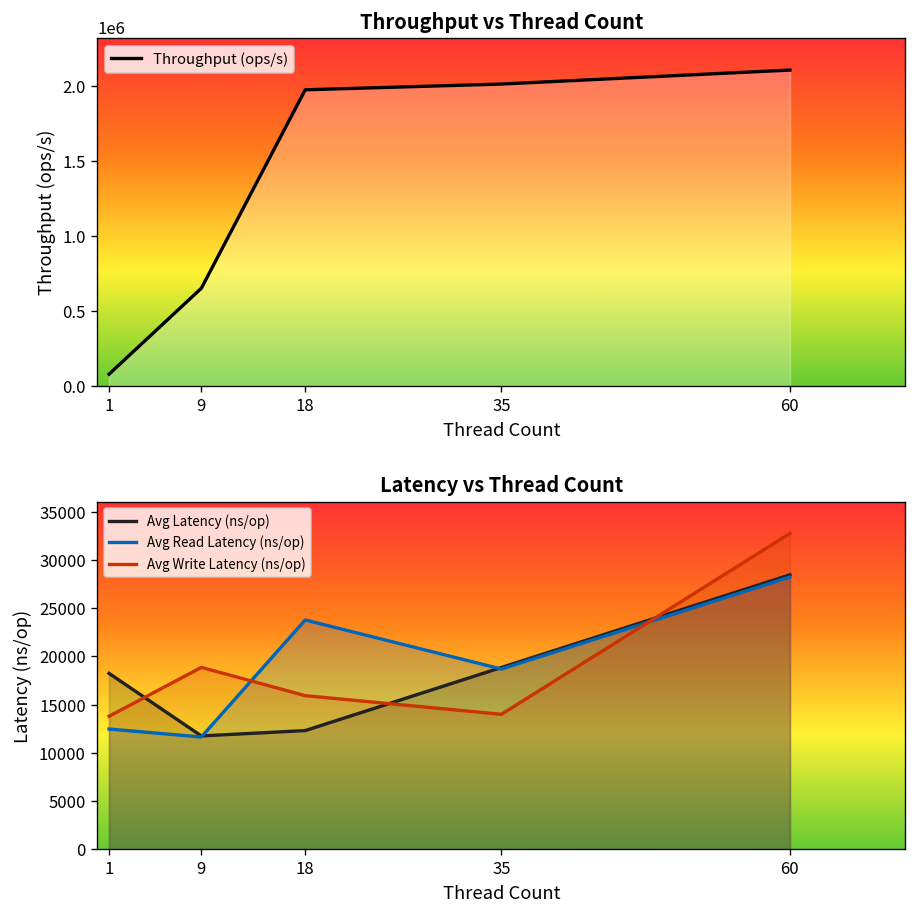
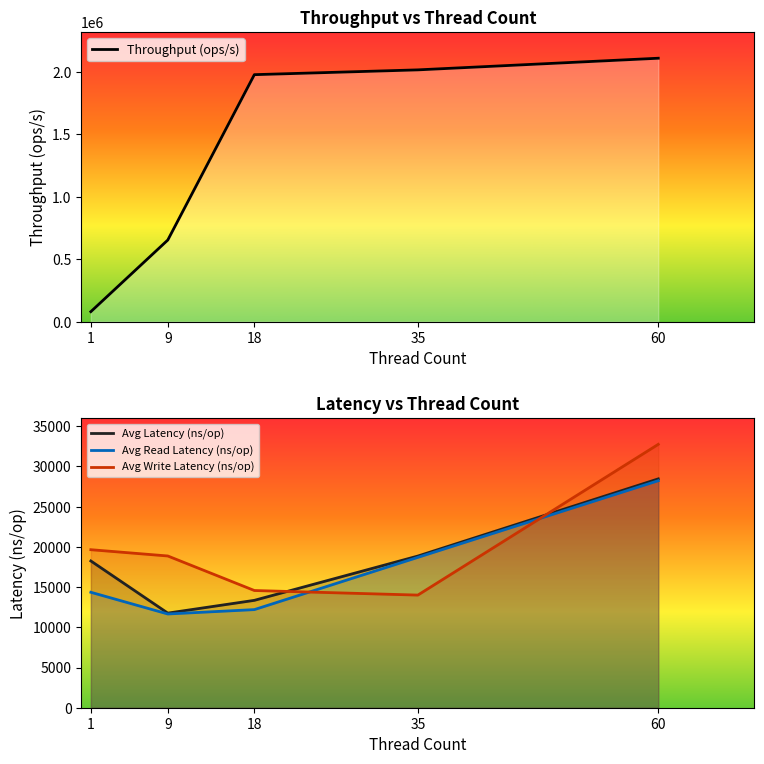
  {
    "Throughput vs Thread Count": {
      "1": 80000,
      "9": 650000,
      "18": 1980000,
      "35": 2020000,
      "60": 2110000
    },
    "Latency vs Thread Count": {
      "Avg Latency (ns/op)": {
        "1": 18000,
-       "18": 12000
+       "18": 13000
      },
      "Avg Read Latency (ns/op)": {
-       "1": 12000,
-       "18": 24000
+       "1": 14000,
+       "18": 12000
      },
      "Avg Write Latency (ns/op)": {
-       "1": 14000,
+       "1": 20000,
        "9": 19000,
-       "18": 16000,
+       "18": 15000,
        "35": 14000,
        "60": 33000
      }
    }
  }
